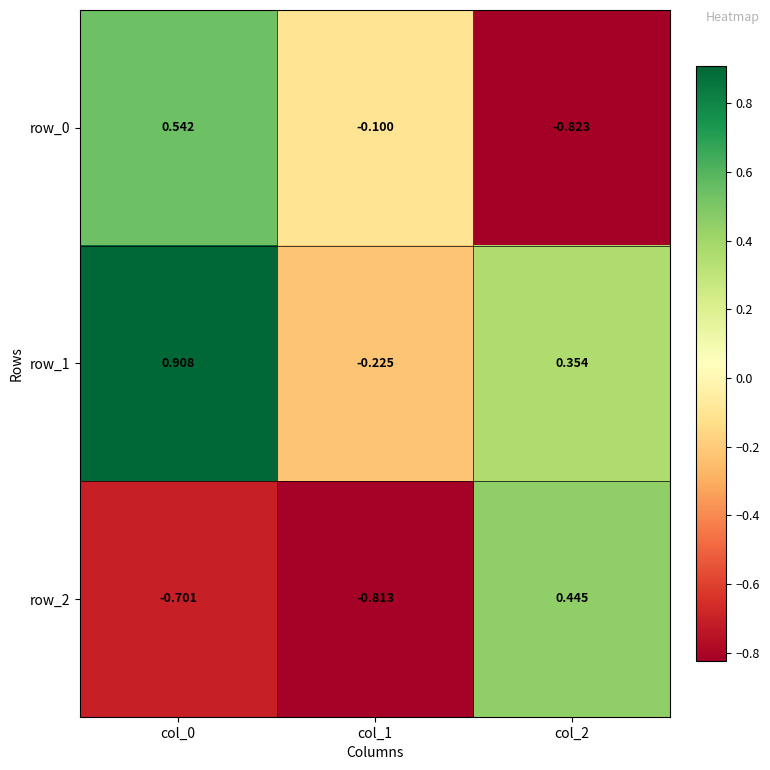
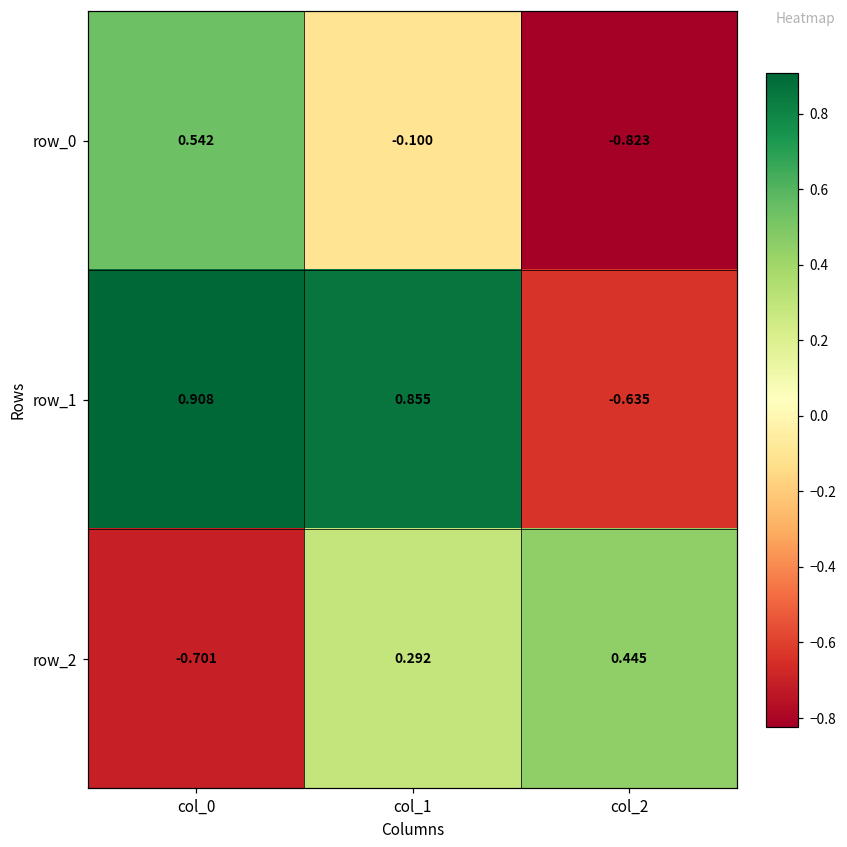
  {
    "row_0": {
      "col_0": 0.542,
      "col_1": -0.100,
      "col_2": -0.823
    },
    "row_1": {
      "col_0": 0.908,
-     "col_1": -0.225,
-     "col_2": 0.354
+     "col_1": 0.855,
+     "col_2": -0.635
    },
    "row_2": {
      "col_0": -0.701,
-     "col_1": -0.813,
+     "col_1": 0.292,
      "col_2": 0.445
    }
  }
